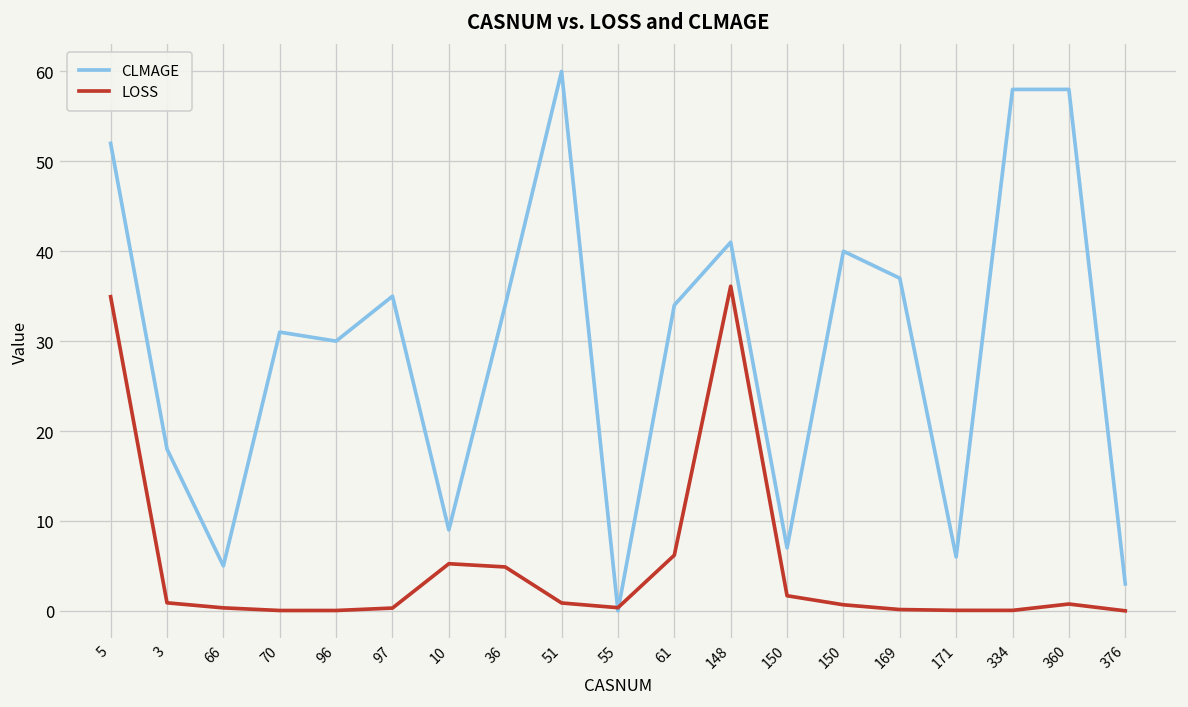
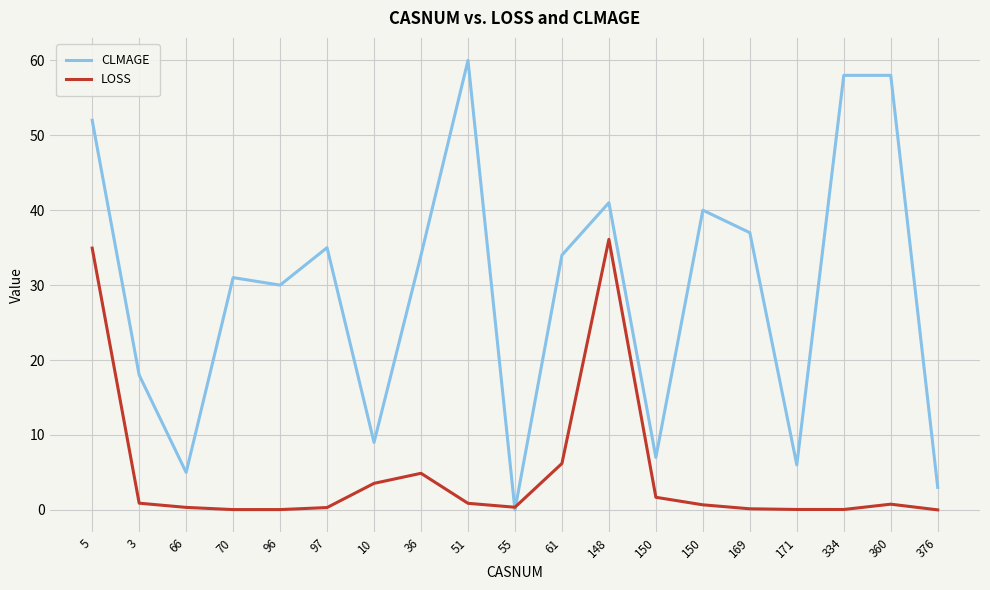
  {
    "CLMAGE": {
      "5": 52,
      "3": 18,
      "66": 5,
      "70": 31,
      "96": 30,
      "97": 35,
      "10": 9,
      "36": 34,
      "51": 60,
      "55": 0,
      "61": 34,
      "148": 41,
      "169": 37,
      "171": 6,
      "334": 58,
      "360": 58,
      "376": 3
    },
    "LOSS": {
      "5": 35,
      "3": 1,
      "66": 0,
      "70": 0,
      "96": 0,
      "97": 0,
-     "10": 5,
+     "10": 4,
      "36": 5,
      "51": 1,
      "55": 0,
      "61": 6,
      "148": 36,
      "169": 0,
      "171": 0,
      "334": 0,
      "360": 1,
      "376": 0
    }
  }
